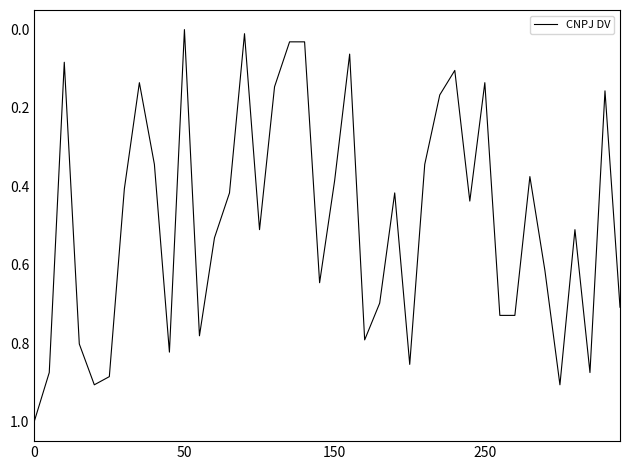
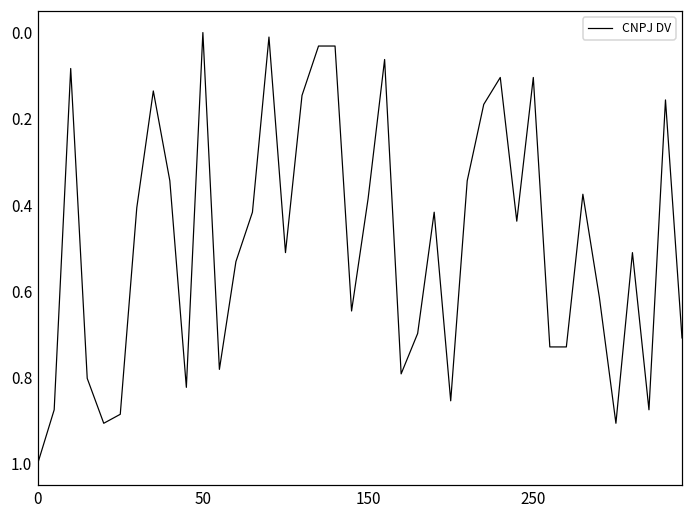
  {
    "0": 1.00,
    "50": 0.00,
    "150": 0.39,
-   "250": 0.14
+   "250": 0.10
  }
